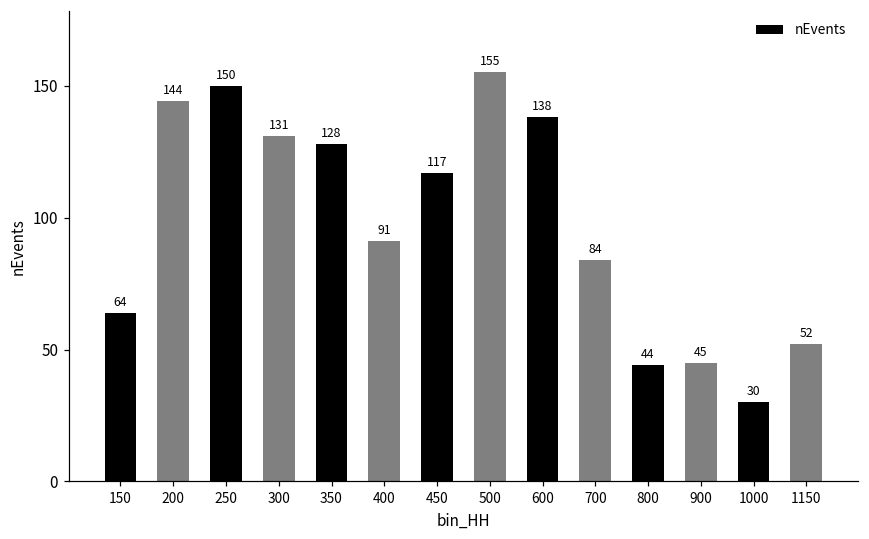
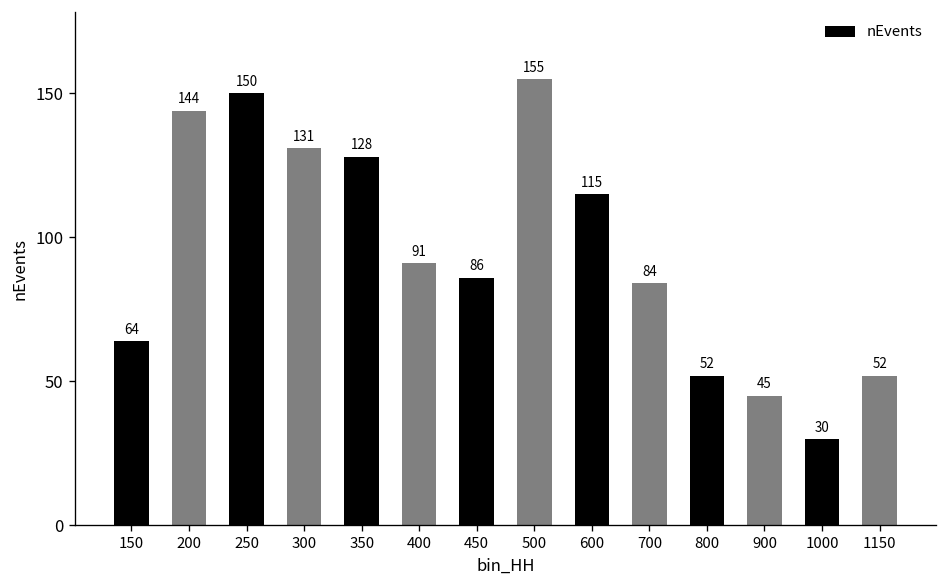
  {
    "150": 64,
    "200": 144,
    "250": 150,
    "300": 131,
    "350": 128,
    "400": 91,
-   "450": 117,
+   "450": 86,
    "500": 155,
-   "600": 138,
+   "600": 115,
    "700": 84,
-   "800": 44,
+   "800": 52,
    "900": 45,
    "1000": 30,
    "1150": 52
  }
